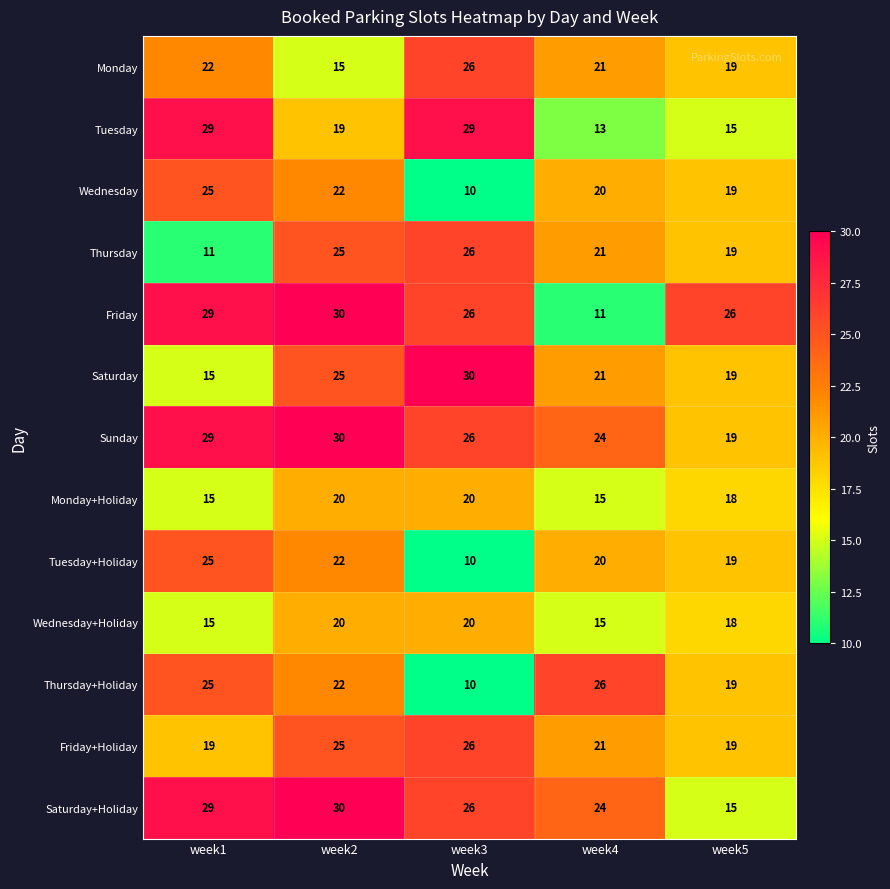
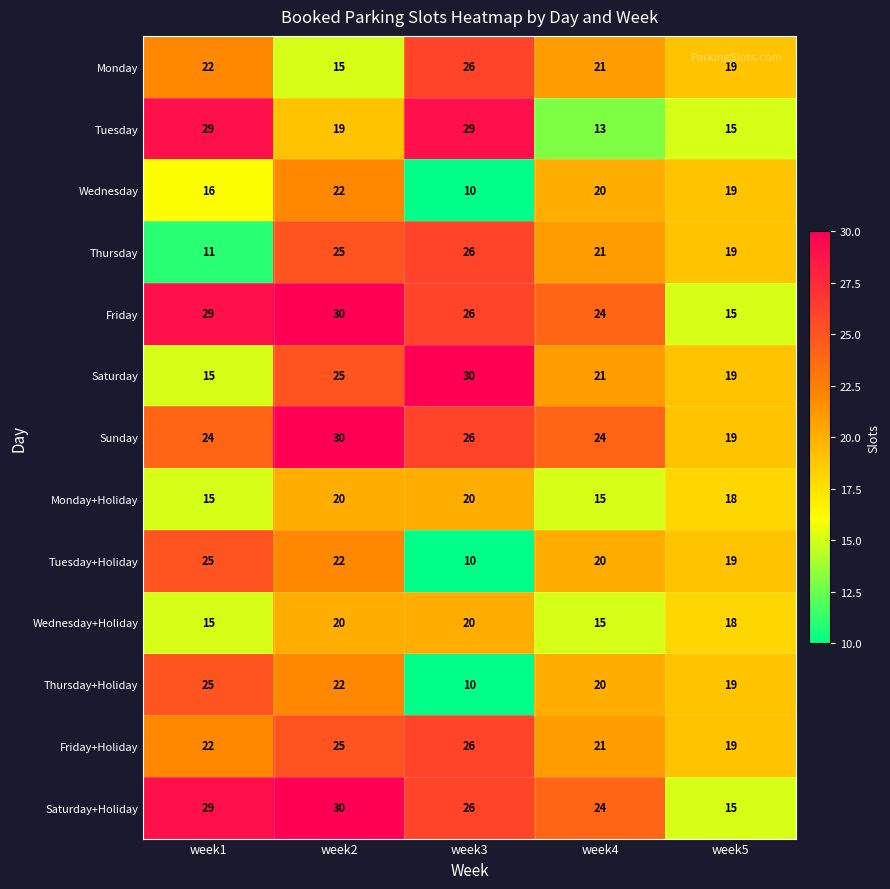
  {
    "Monday": {
      "week1": 22,
      "week2": 15,
      "week3": 26,
      "week4": 21
    },
    "Tuesday": {
      "week1": 29,
      "week2": 19,
      "week3": 29,
      "week4": 13,
      "week5": 15
    },
    "Wednesday": {
-     "week1": 25,
+     "week1": 16,
      "week2": 22,
      "week3": 10,
      "week4": 20,
      "week5": 19
    },
    "Thursday": {
      "week1": 11,
      "week2": 25,
      "week3": 26,
      "week4": 21,
      "week5": 19
    },
    "Friday": {
      "week1": 29,
      "week2": 30,
      "week3": 26,
-     "week4": 11,
-     "week5": 26
+     "week4": 24,
+     "week5": 15
    },
    "Saturday": {
      "week1": 15,
      "week2": 25,
      "week3": 30,
      "week4": 21,
      "week5": 19
    },
    "Sunday": {
-     "week1": 29,
+     "week1": 24,
      "week2": 30,
      "week3": 26,
      "week4": 24,
      "week5": 19
    },
    "Monday+Holiday": {
      "week1": 15,
      "week2": 20,
      "week3": 20,
      "week4": 15,
      "week5": 18
    },
    "Tuesday+Holiday": {
      "week1": 25,
      "week2": 22,
      "week3": 10,
      "week4": 20,
      "week5": 19
    },
    "Wednesday+Holiday": {
      "week1": 15,
      "week2": 20,
      "week3": 20,
      "week4": 15,
      "week5": 18
    },
    "Thursday+Holiday": {
      "week1": 25,
      "week2": 22,
      "week3": 10,
-     "week4": 26,
+     "week4": 20,
      "week5": 19
    },
    "Friday+Holiday": {
-     "week1": 19,
+     "week1": 22,
      "week2": 25,
      "week3": 26,
      "week4": 21,
      "week5": 19
    },
    "Saturday+Holiday": {
      "week1": 29,
      "week2": 30,
      "week3": 26,
      "week4": 24,
      "week5": 15
    }
  }
